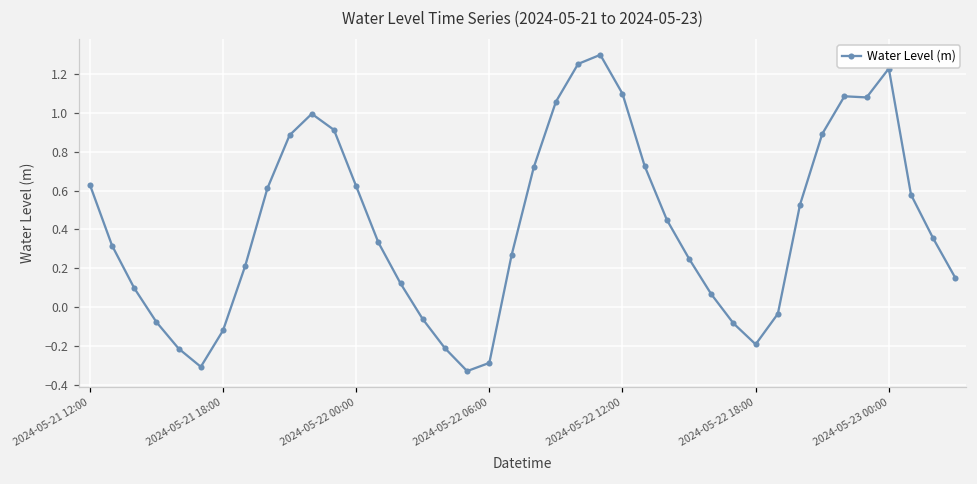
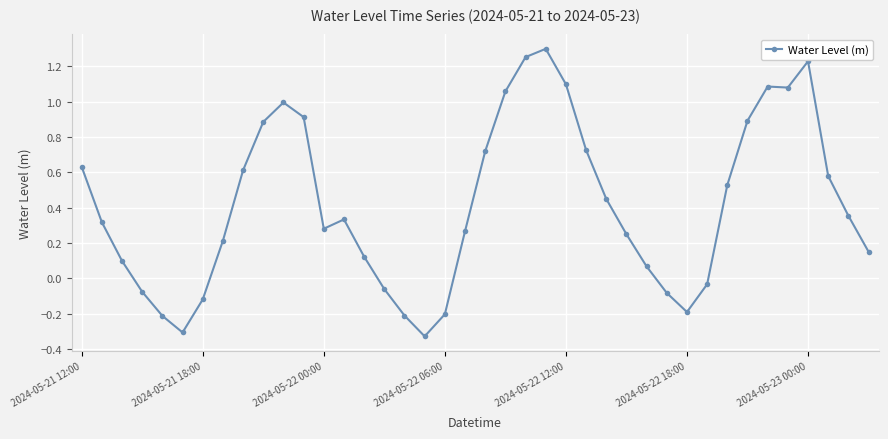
  {
    "2024-05-21 12:00": 0.63,
    "2024-05-21 18:00": -0.12,
-   "2024-05-22 00:00": 0.62,
-   "2024-05-22 06:00": -0.29,
+   "2024-05-22 00:00": 0.28,
+   "2024-05-22 06:00": -0.20,
    "2024-05-22 12:00": 1.10,
    "2024-05-22 18:00": -0.19,
    "2024-05-23 00:00": 1.23
  }
